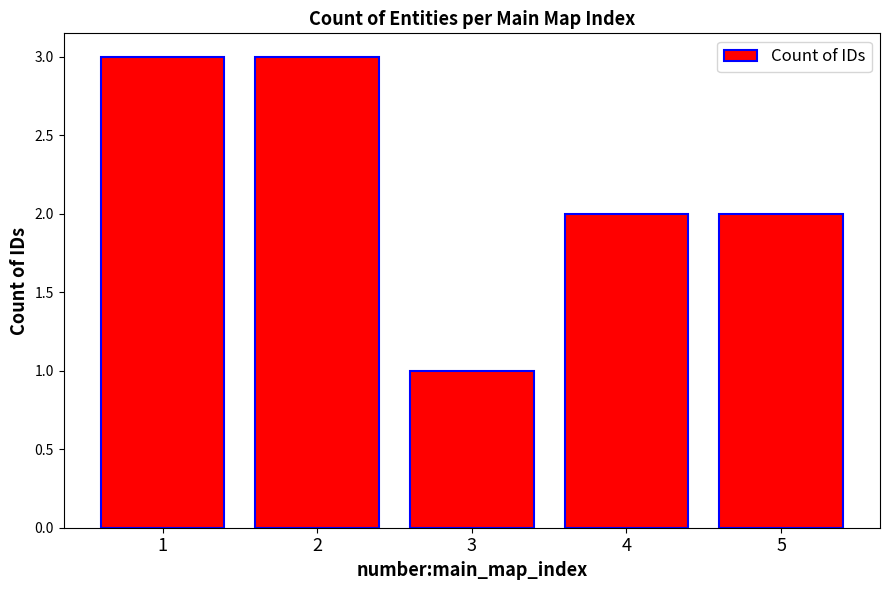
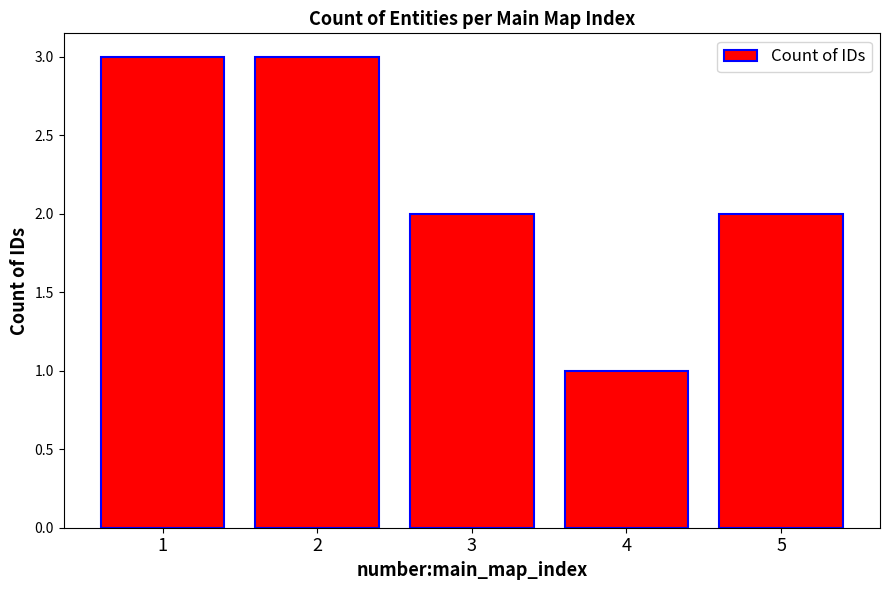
  {
    "1": 3,
    "2": 3,
-   "3": 1,
-   "4": 2,
+   "3": 2,
+   "4": 1,
    "5": 2
  }
